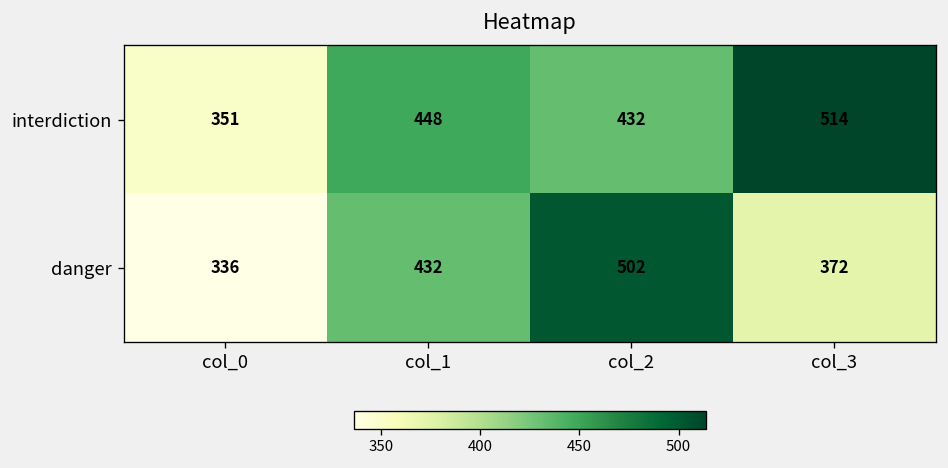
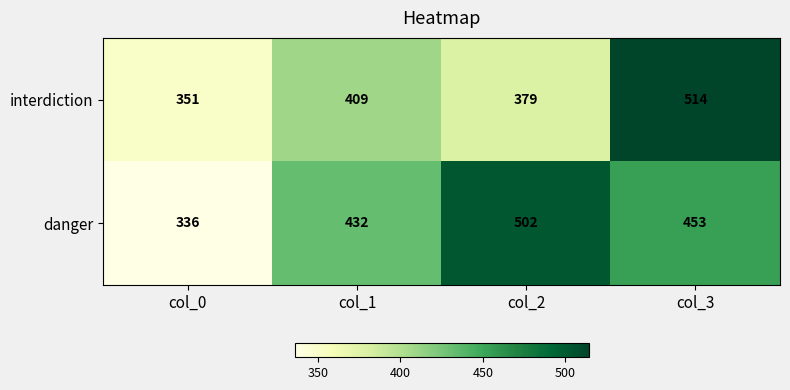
  {
    "interdiction": {
      "col_0": 351,
-     "col_1": 448,
-     "col_2": 432,
+     "col_1": 409,
+     "col_2": 379,
      "col_3": 514
    },
    "danger": {
      "col_0": 336,
      "col_1": 432,
      "col_2": 502,
-     "col_3": 372
+     "col_3": 453
    }
  }
